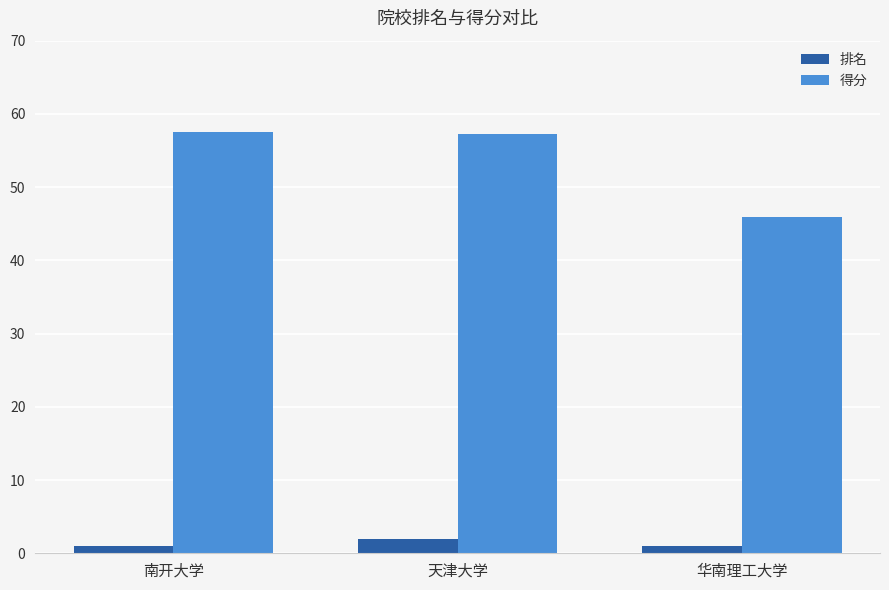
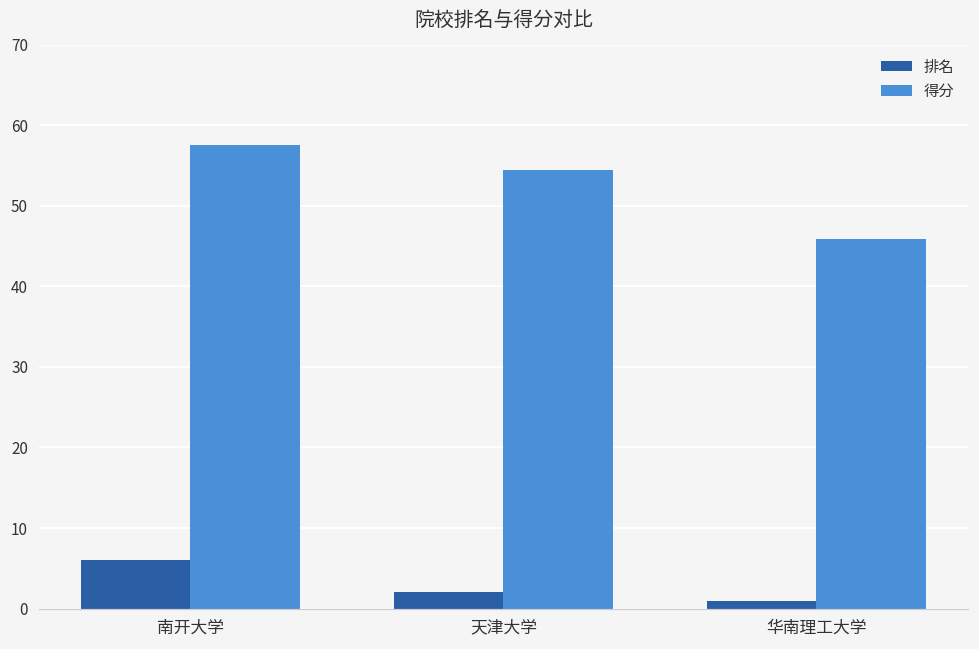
  {
    "排名": {
-     "南开大学": 1,
+     "南开大学": 6,
      "天津大学": 2,
      "华南理工大学": 1
    },
    "得分": {
      "南开大学": 58,
-     "天津大学": 57,
+     "天津大学": 54,
      "华南理工大学": 46
    }
  }
